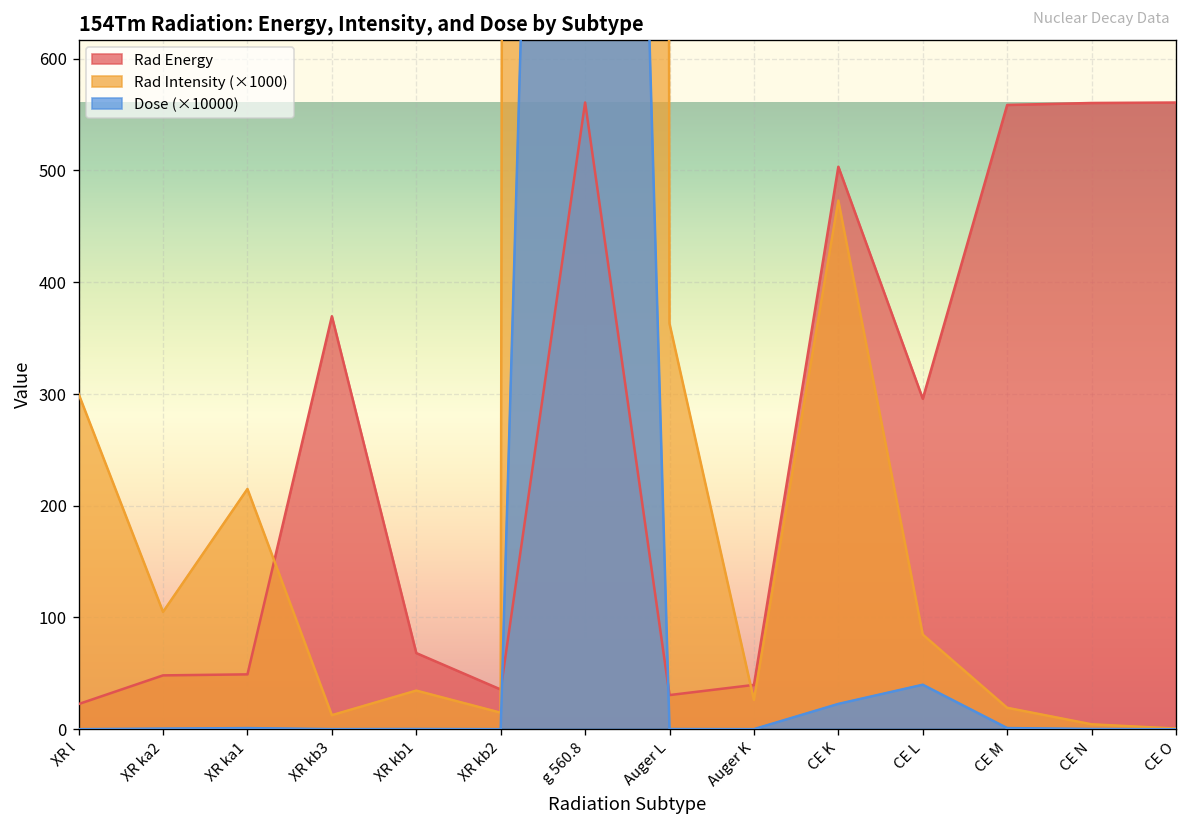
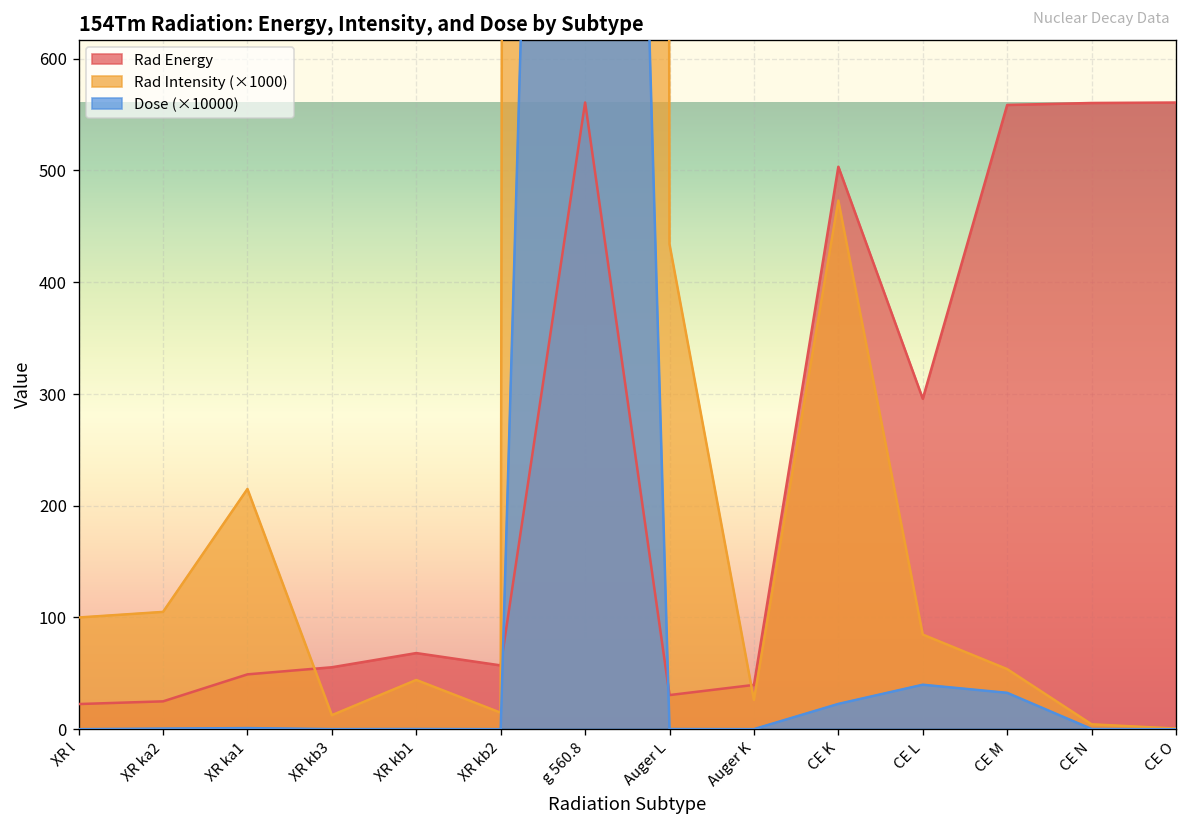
  {
    "Rad Energy": {
      "XR l": 20,
-     "XR ka2": 50,
+     "XR ka2": 20,
      "XR ka1": 50,
-     "XR kb3": 370,
+     "XR kb3": 60,
      "XR kb1": 70,
-     "XR kb2": 40,
+     "XR kb2": 60,
      "g 560.8": 560,
      "Auger L": 30,
      "Auger K": 40,
      "CE K": 500,
      "CE L": 300,
      "CE M": 560,
      "CE N": 560,
      "CE O": 560
    },
    "Rad Intensity (×1000)": {
-     "XR l": 300,
+     "XR l": 100,
      "XR ka2": 110,
      "XR ka1": 220,
      "XR kb3": 10,
-     "XR kb1": 30,
+     "XR kb1": 40,
      "XR kb2": 10,
-     "Auger L": 360,
+     "Auger L": 430,
      "Auger K": 30,
      "CE K": 470,
      "CE L": 80,
-     "CE M": 20,
+     "CE M": 50,
      "CE N": 0
    },
    "Dose (×10000)": {
      "XR l": 0,
      "XR ka2": 0,
      "XR ka1": 0,
      "XR kb3": 0,
      "XR kb1": 0,
      "XR kb2": 0,
      "Auger L": 0,
      "Auger K": 0,
      "CE K": 20,
      "CE L": 40,
-     "CE M": 0,
+     "CE M": 30,
      "CE N": 0
    }
  }
